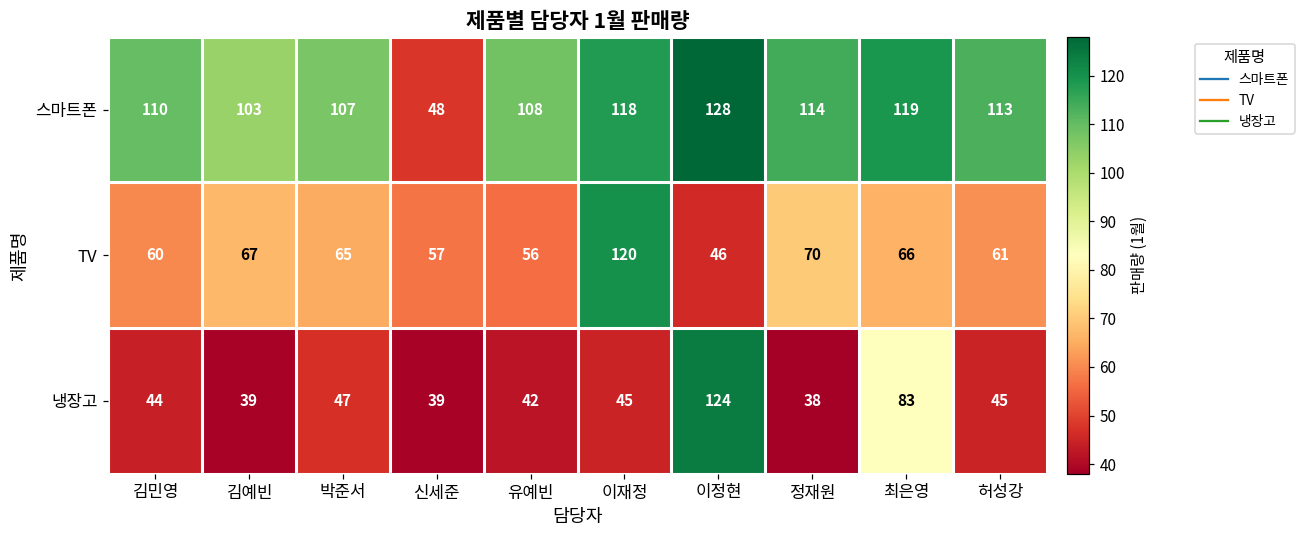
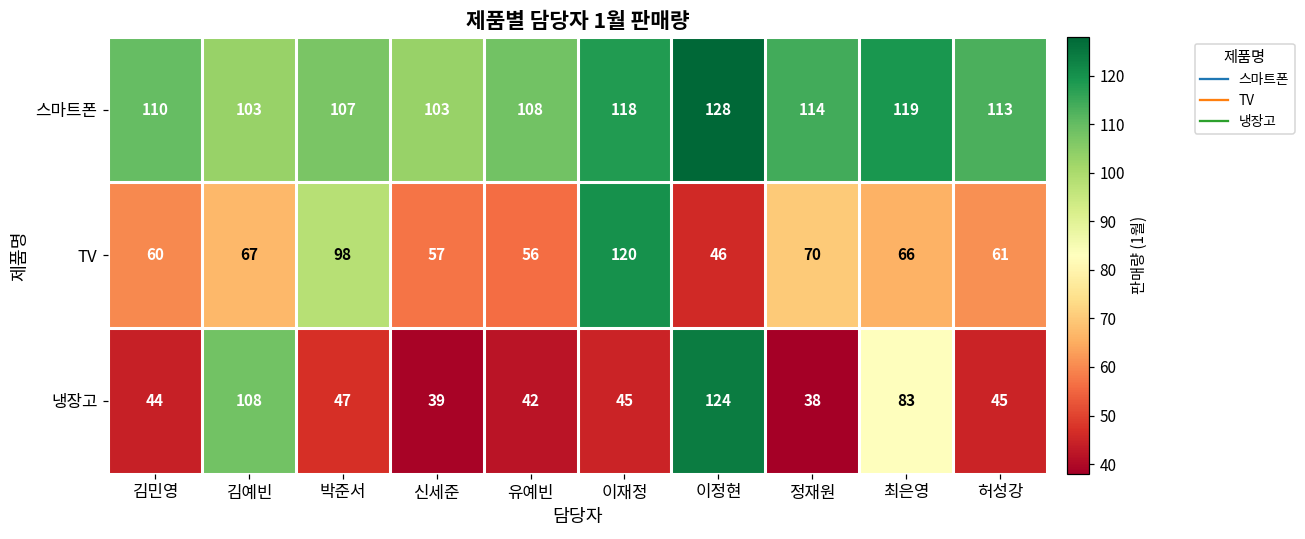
  {
    "스마트폰": {
      "김민영": 110,
      "김예빈": 103,
      "박준서": 107,
-     "신세준": 48,
+     "신세준": 103,
      "유예빈": 108,
      "이재정": 118,
      "이정현": 128,
      "정재원": 114,
      "최은영": 119,
      "허성강": 113
    },
    "TV": {
      "김민영": 60,
      "김예빈": 67,
-     "박준서": 65,
+     "박준서": 98,
      "신세준": 57,
      "유예빈": 56,
      "이재정": 120,
      "이정현": 46,
      "정재원": 70,
      "최은영": 66,
      "허성강": 61
    },
    "냉장고": {
      "김민영": 44,
-     "김예빈": 39,
+     "김예빈": 108,
      "박준서": 47,
      "신세준": 39,
      "유예빈": 42,
      "이재정": 45,
      "이정현": 124,
      "정재원": 38,
      "최은영": 83,
      "허성강": 45
    }
  }
